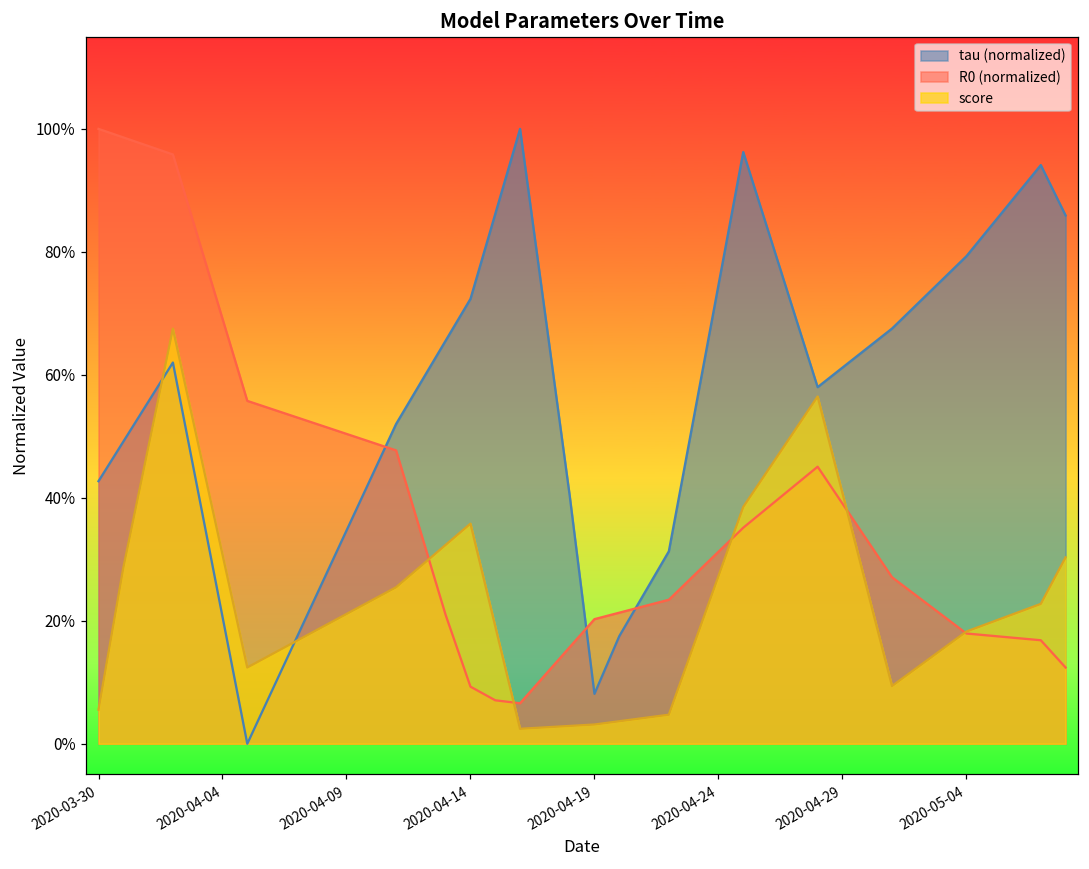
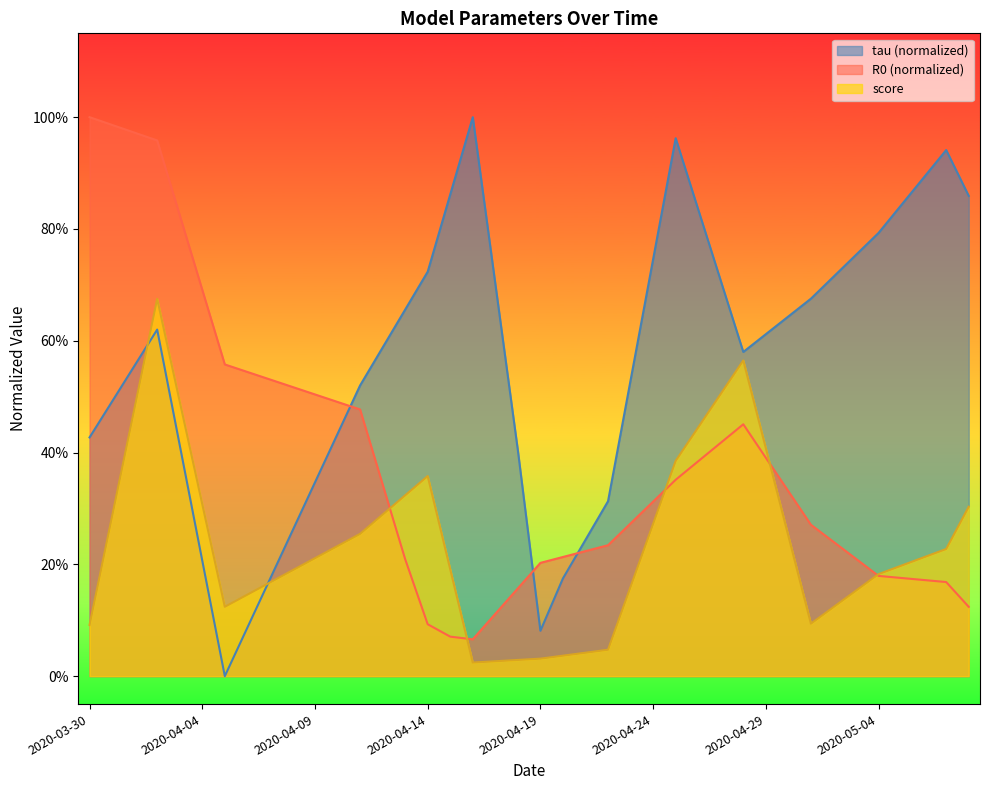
  {
    "tau (normalized)": {
      "2020-03-30": "43%",
      "2020-04-04": "21%",
      "2020-04-09": "35%",
      "2020-04-14": "72%",
      "2020-04-19": "8%",
      "2020-04-24": "75%",
      "2020-04-29": "61%",
      "2020-05-04": "79%"
    },
    "R0 (normalized)": {
      "2020-03-30": "100%",
      "2020-04-04": "69%",
      "2020-04-09": "50%",
      "2020-04-14": "9%",
      "2020-04-19": "20%",
      "2020-04-24": "31%",
      "2020-04-29": "39%"
    },
    "score": {
-     "2020-03-30": "6%",
+     "2020-03-30": "9%",
      "2020-04-04": "31%",
      "2020-04-09": "21%",
      "2020-04-14": "36%",
      "2020-04-19": "3%",
      "2020-04-24": "27%",
      "2020-04-29": "41%"
    }
  }
